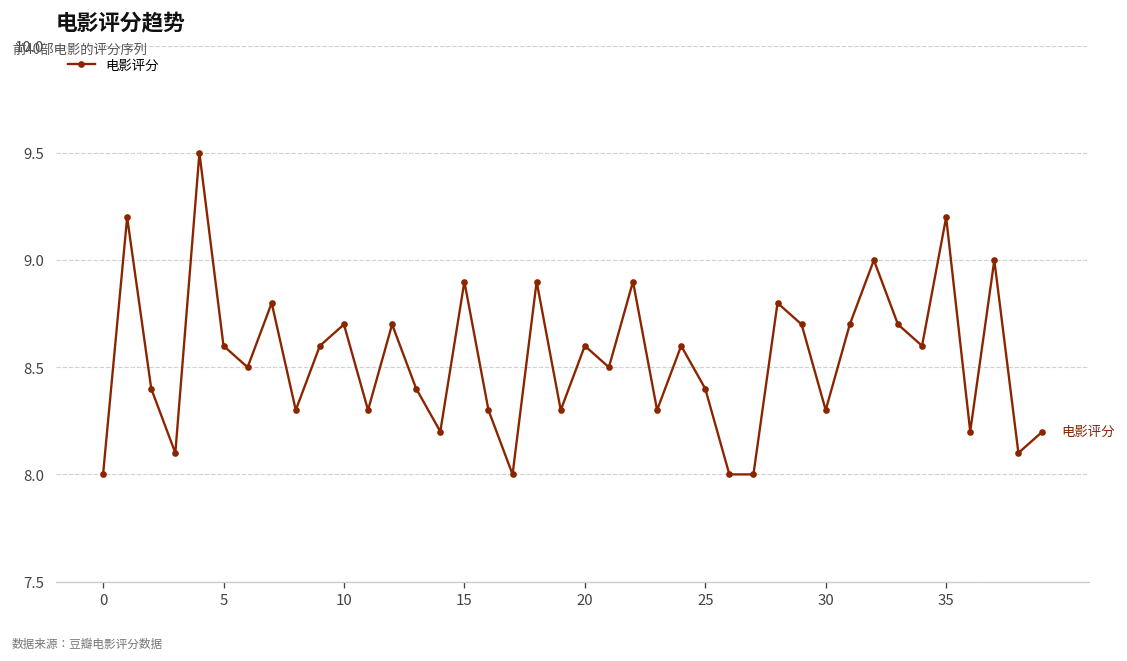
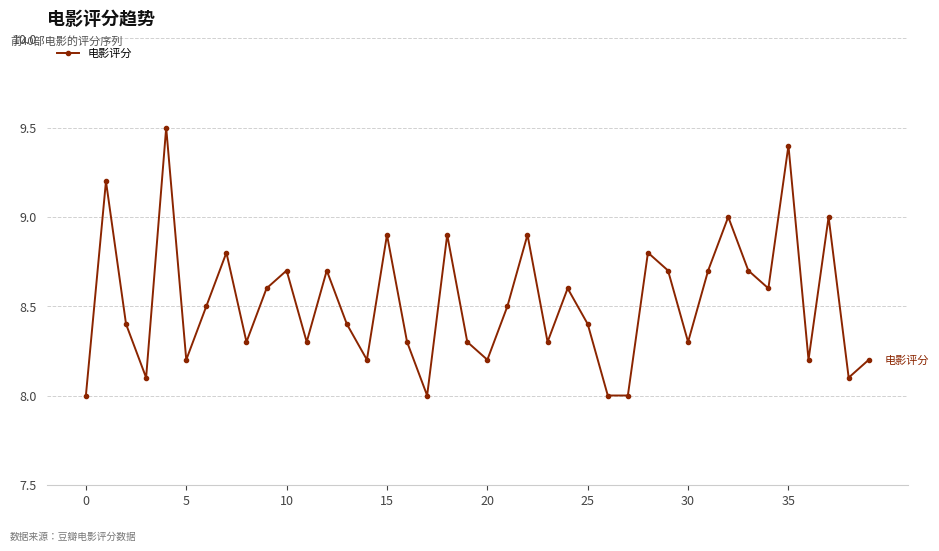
  {
    "0": 8.0,
-   "5": 8.6,
+   "5": 8.2,
    "10": 8.7,
    "15": 8.9,
-   "20": 8.6,
+   "20": 8.2,
    "25": 8.4,
    "30": 8.3,
-   "35": 9.2
+   "35": 9.4
  }
